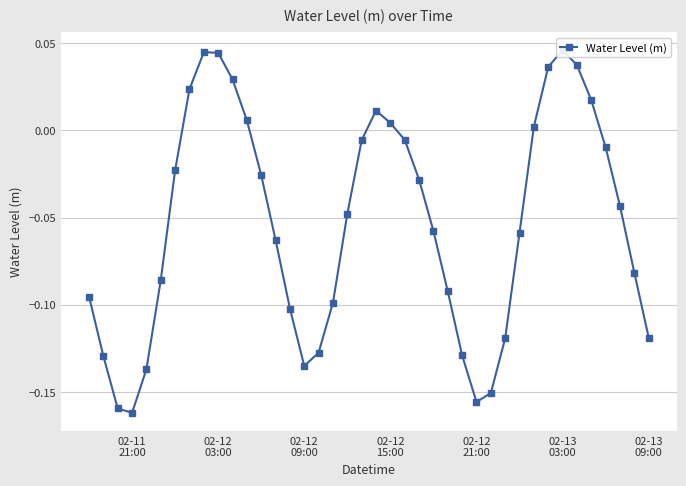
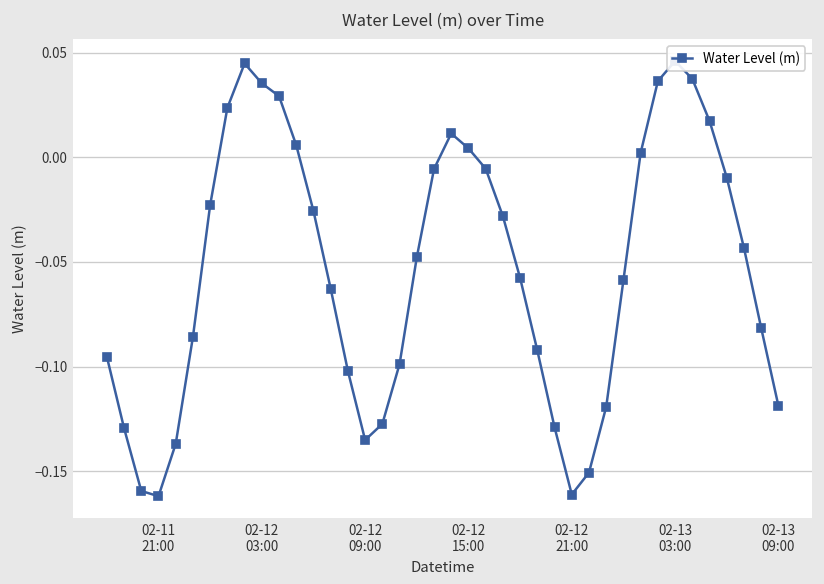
  {
    "02-11 21:00": -0.162,
-   "02-12 03:00": 0.045,
+   "02-12 03:00": 0.035,
    "02-12 09:00": -0.135,
    "02-12 15:00": 0.004,
-   "02-12 21:00": -0.156,
+   "02-12 21:00": -0.161,
    "02-13 09:00": -0.119
  }
